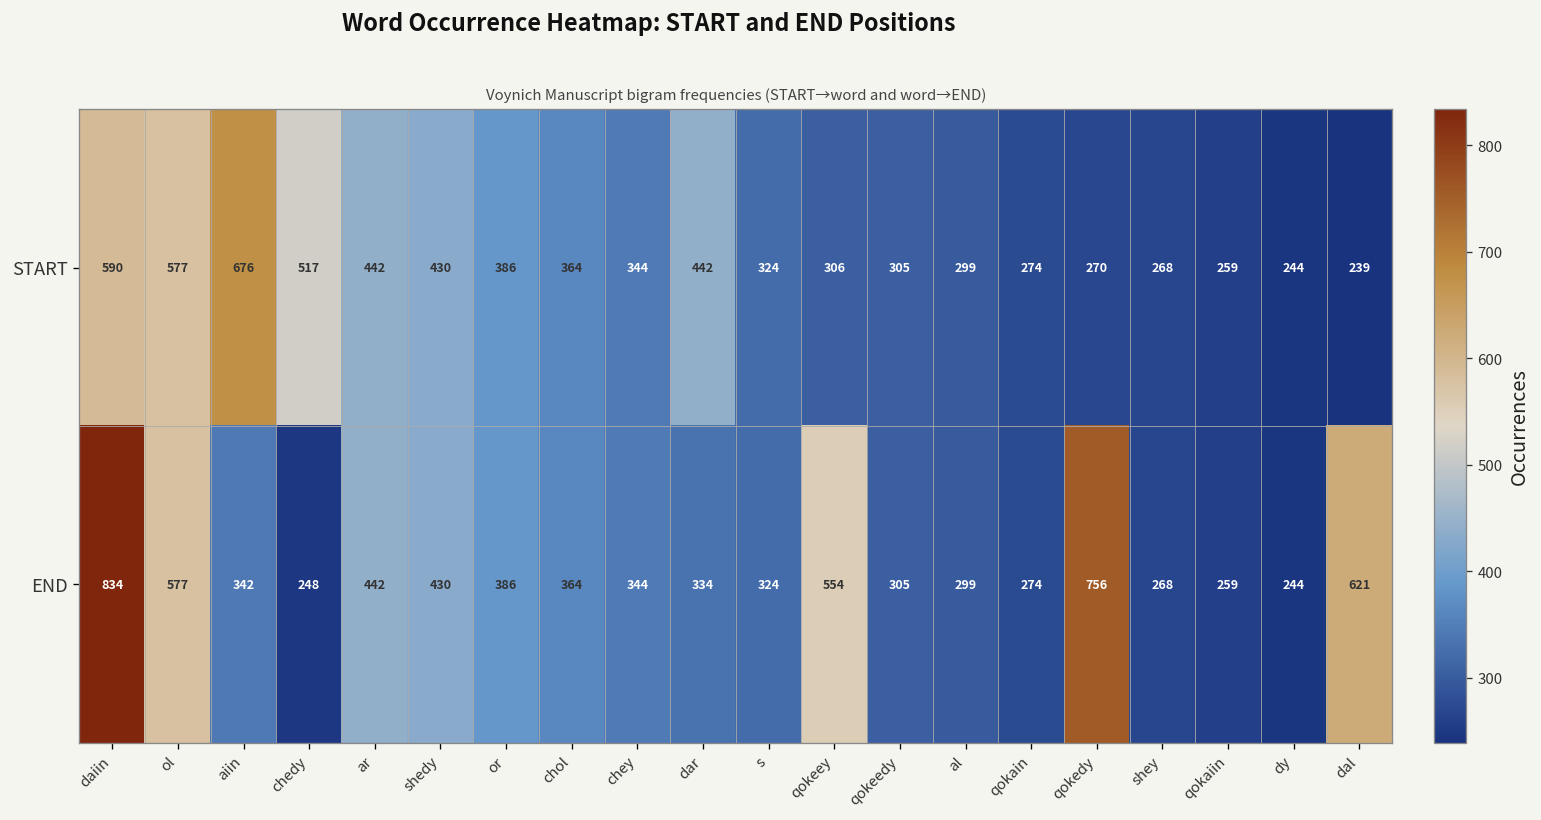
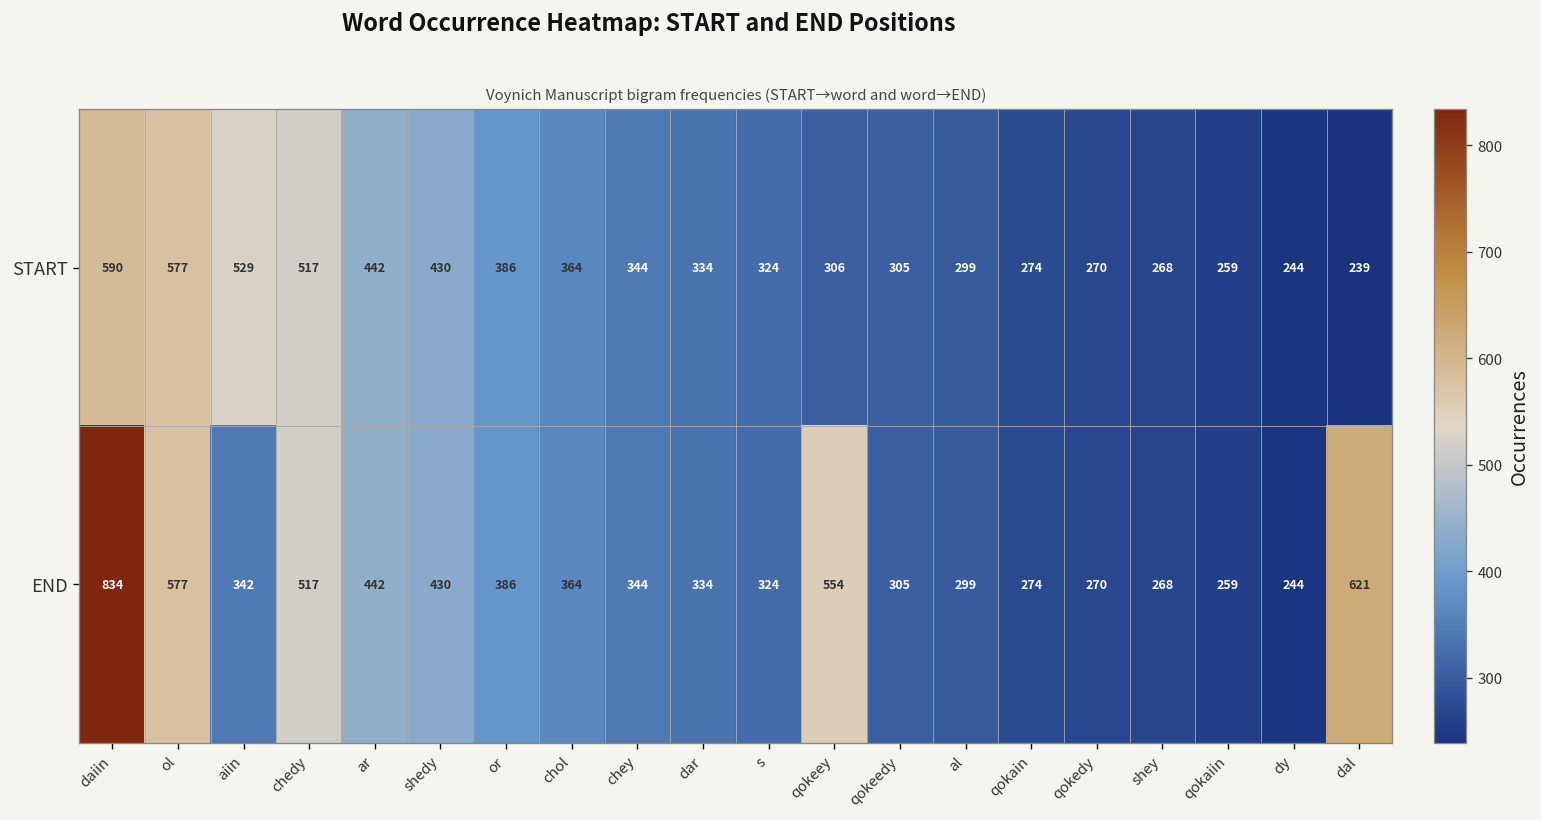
  {
    "START": {
      "daiin": 590,
      "ol": 577,
-     "aiin": 676,
+     "aiin": 529,
      "chedy": 517,
      "ar": 442,
      "shedy": 430,
      "or": 386,
      "chol": 364,
      "chey": 344,
-     "dar": 442,
+     "dar": 334,
      "s": 324,
      "qokeey": 306,
      "qokeedy": 305,
      "al": 299,
      "qokain": 274,
      "qokedy": 270,
      "shey": 268,
      "qokaiin": 259,
      "dy": 244,
      "dal": 239
    },
    "END": {
      "daiin": 834,
      "ol": 577,
      "aiin": 342,
-     "chedy": 248,
+     "chedy": 517,
      "ar": 442,
      "shedy": 430,
      "or": 386,
      "chol": 364,
      "chey": 344,
      "dar": 334,
      "s": 324,
      "qokeey": 554,
      "qokeedy": 305,
      "al": 299,
      "qokain": 274,
-     "qokedy": 756,
+     "qokedy": 270,
      "shey": 268,
      "qokaiin": 259,
      "dy": 244,
      "dal": 621
    }
  }
